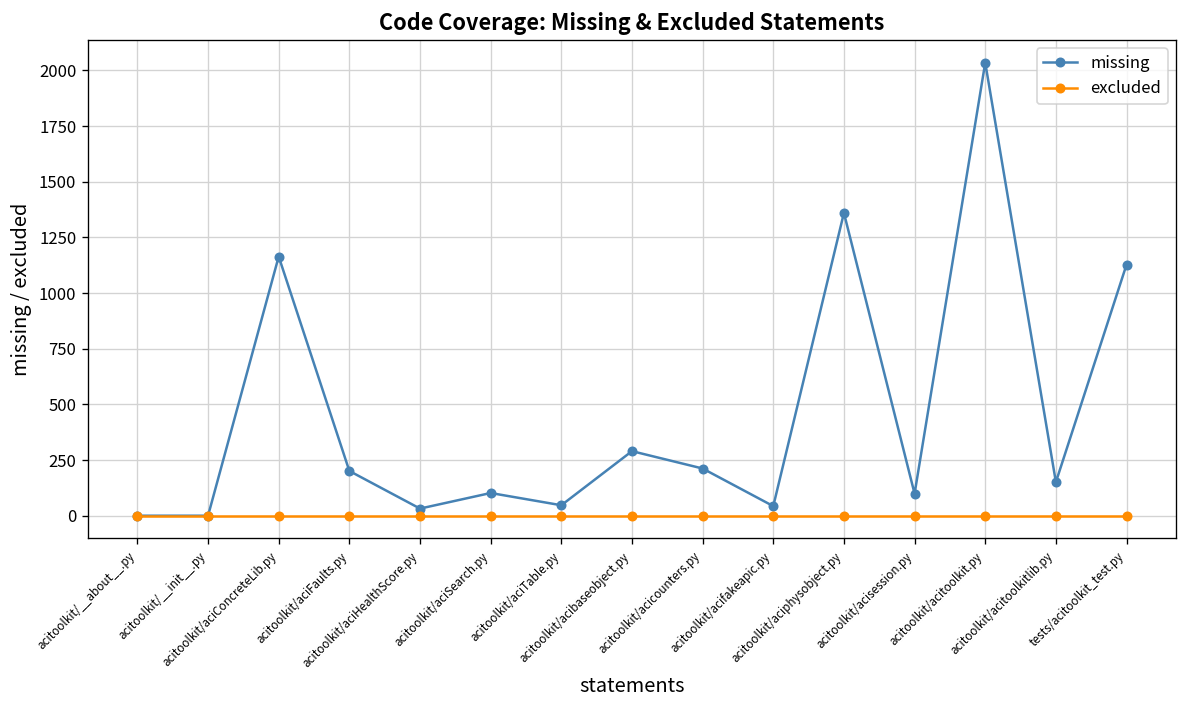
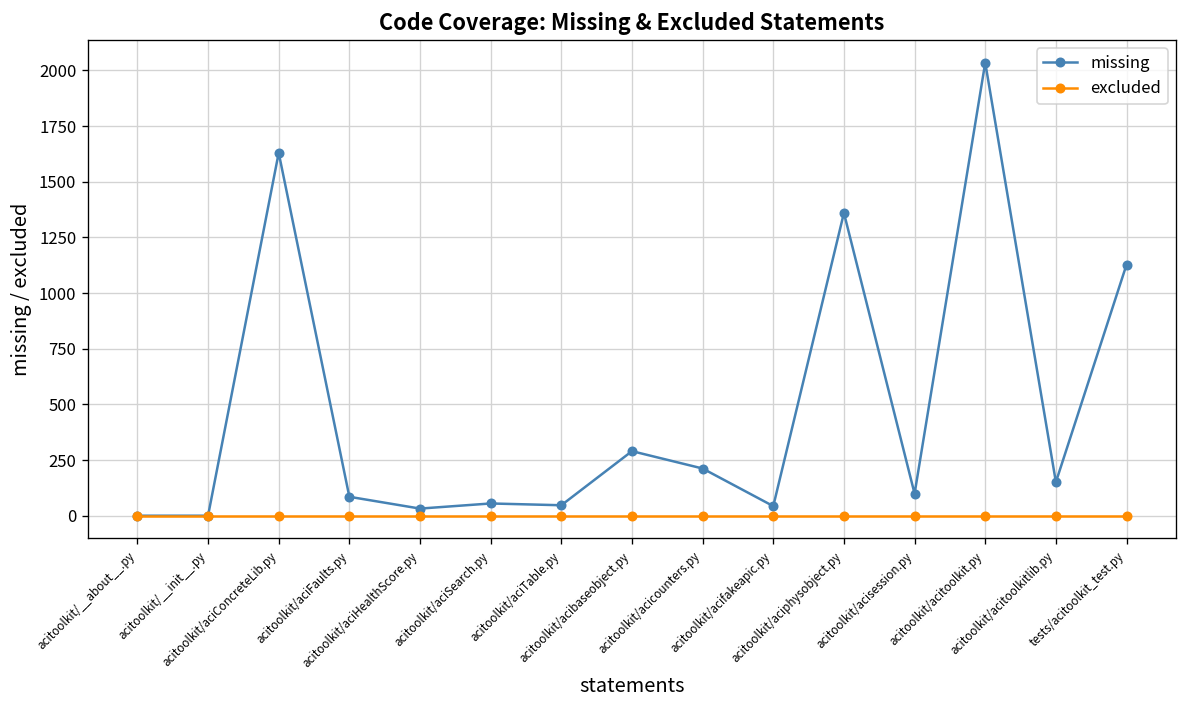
  {
    "missing": {
-     "acitoolkit/aciConcreteLib.py": 1160,
-     "acitoolkit/aciFaults.py": 200,
+     "acitoolkit/aciConcreteLib.py": 1630,
+     "acitoolkit/aciFaults.py": 90,
      "acitoolkit/aciHealthScore.py": 30,
-     "acitoolkit/aciSearch.py": 100,
+     "acitoolkit/aciSearch.py": 60,
      "acitoolkit/aciTable.py": 50,
      "acitoolkit/acibaseobject.py": 290,
      "acitoolkit/acicounters.py": 210,
      "acitoolkit/acifakeapic.py": 40,
      "acitoolkit/aciphysobject.py": 1360,
      "acitoolkit/acisession.py": 100,
      "acitoolkit/acitoolkit.py": 2040,
      "acitoolkit/acitoolkitlib.py": 150,
      "tests/acitoolkit_test.py": 1130
    },
    "excluded": {
      "acitoolkit/aciConcreteLib.py": 0,
      "acitoolkit/aciFaults.py": 0,
      "acitoolkit/aciHealthScore.py": 0,
      "acitoolkit/aciSearch.py": 0,
      "acitoolkit/aciTable.py": 0,
      "acitoolkit/acibaseobject.py": 0,
      "acitoolkit/acicounters.py": 0,
      "acitoolkit/acifakeapic.py": 0,
      "acitoolkit/aciphysobject.py": 0,
      "acitoolkit/acisession.py": 0,
      "acitoolkit/acitoolkit.py": 0,
      "acitoolkit/acitoolkitlib.py": 0,
      "tests/acitoolkit_test.py": 0
    }
  }
